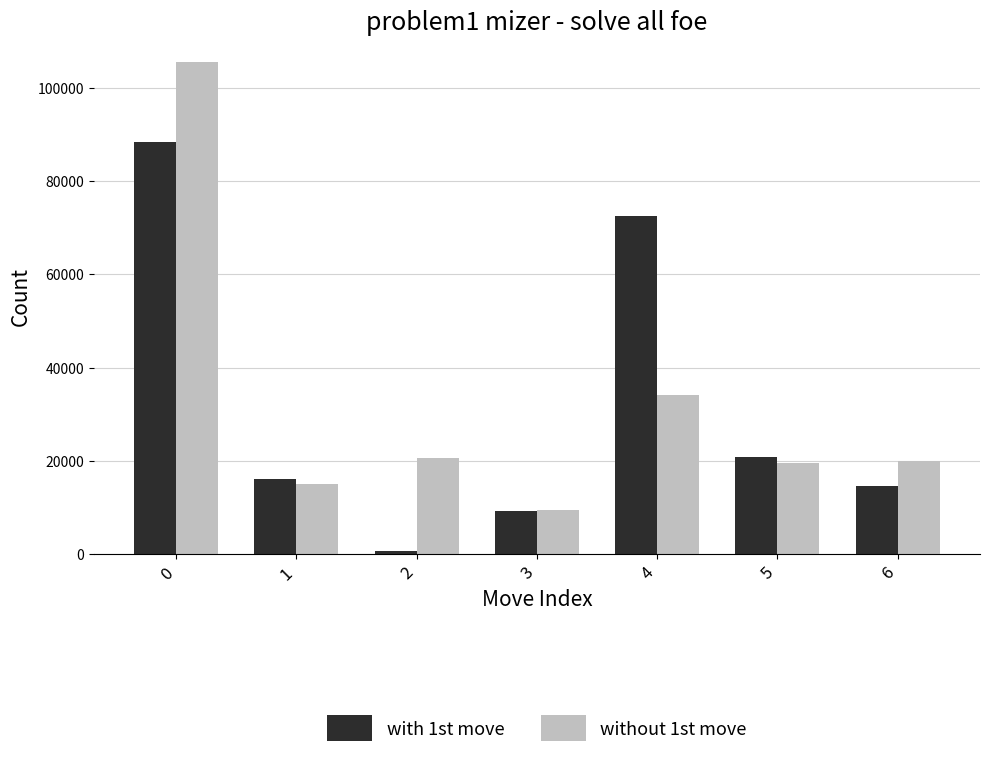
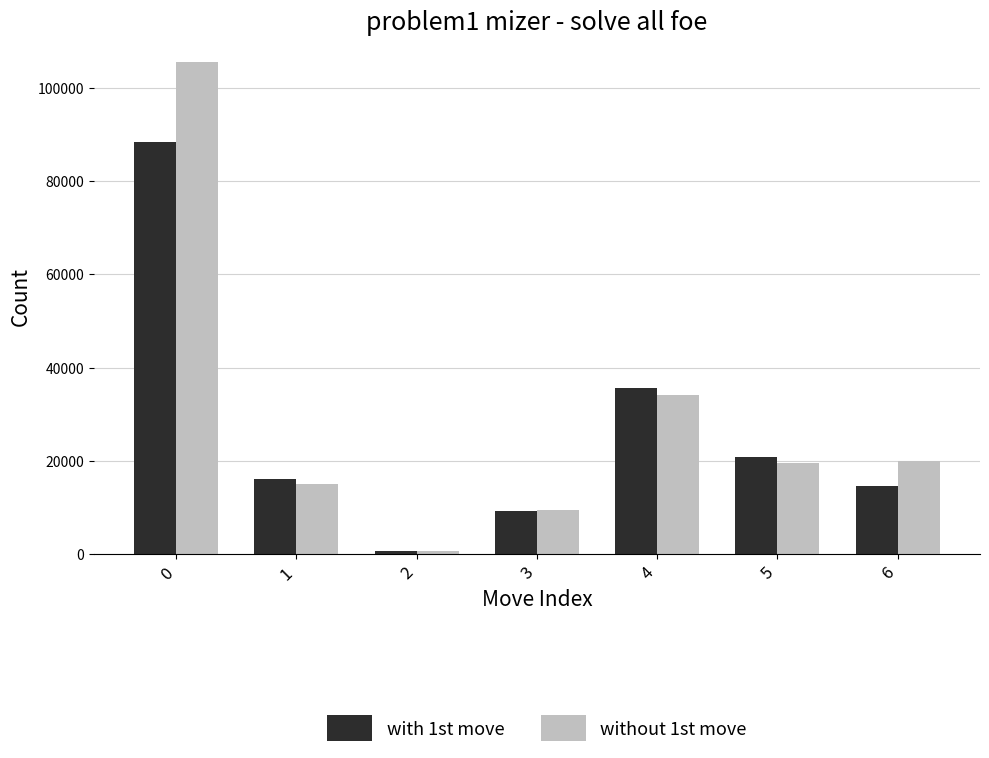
  {
    "with 1st move": {
      "0": 88000,
      "1": 16000,
      "2": 1000,
      "3": 9000,
-     "4": 72000,
+     "4": 36000,
      "5": 21000,
      "6": 15000
    },
    "without 1st move": {
      "0": 105000,
      "1": 15000,
-     "2": 21000,
+     "2": 1000,
      "3": 10000,
      "4": 34000,
      "5": 20000,
      "6": 20000
    }
  }
